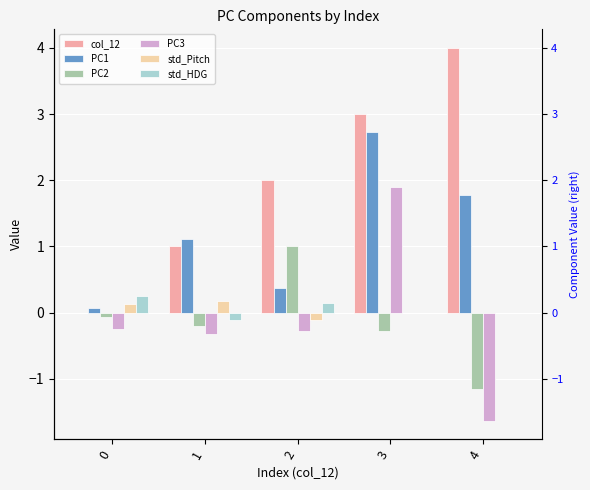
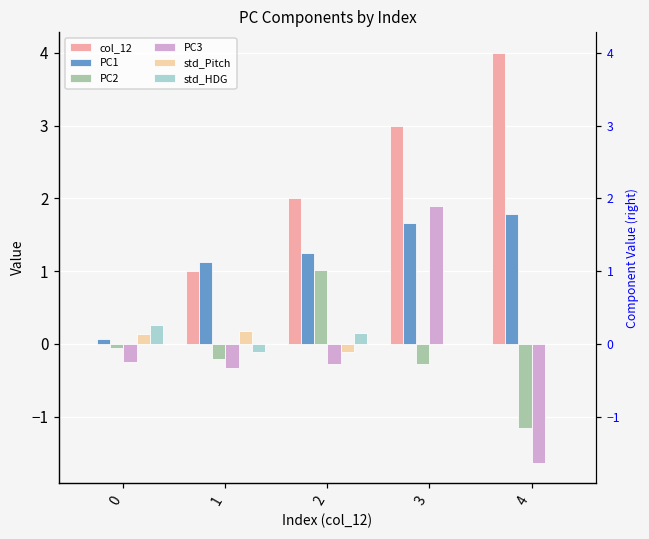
  {
    "PC1": {
      "0": 0.1,
      "1": 1.1,
-     "2": 0.4,
-     "3": 2.7,
+     "2": 1.2,
+     "3": 1.7,
      "4": 1.8
    }
  }
